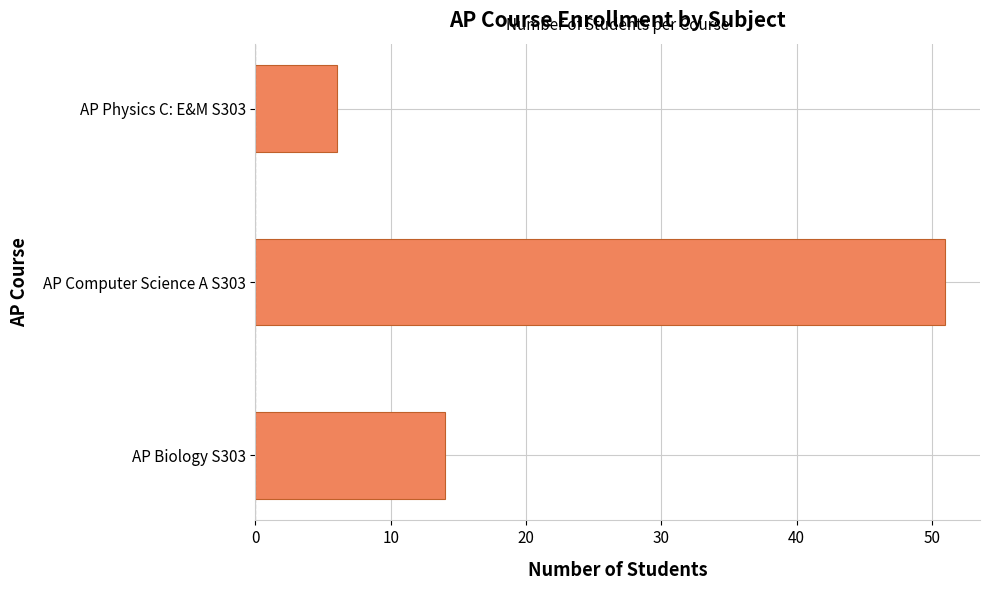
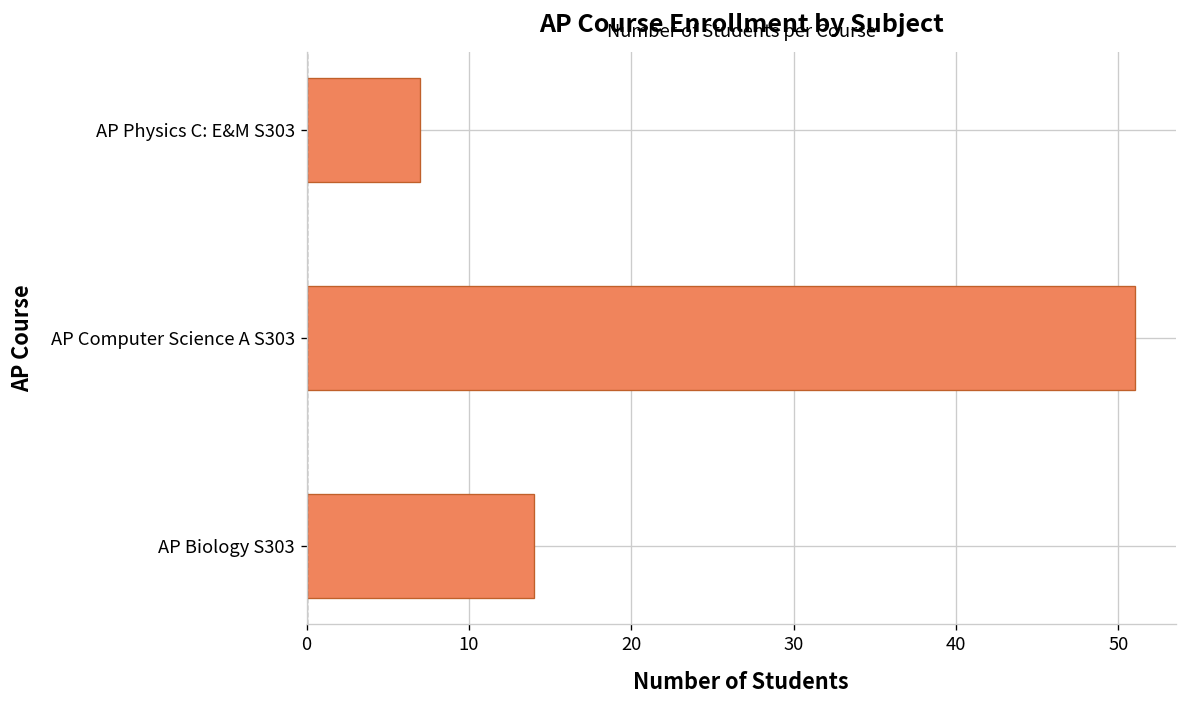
  {
-   "AP Physics C: E&M S303": 6,
+   "AP Physics C: E&M S303": 7,
    "AP Computer Science A S303": 51,
    "AP Biology S303": 14
  }
